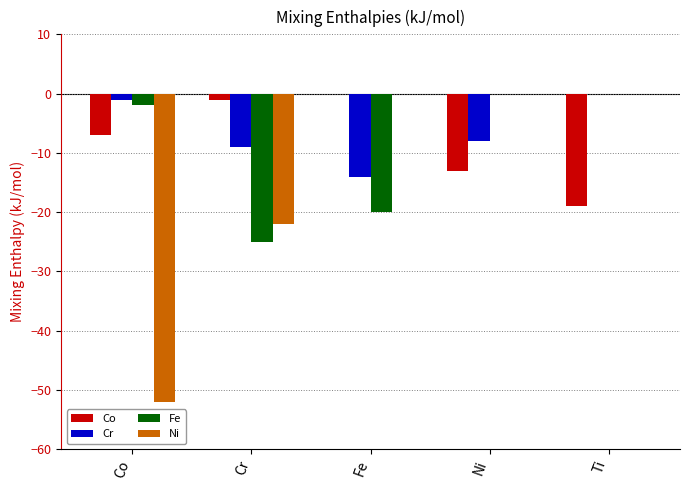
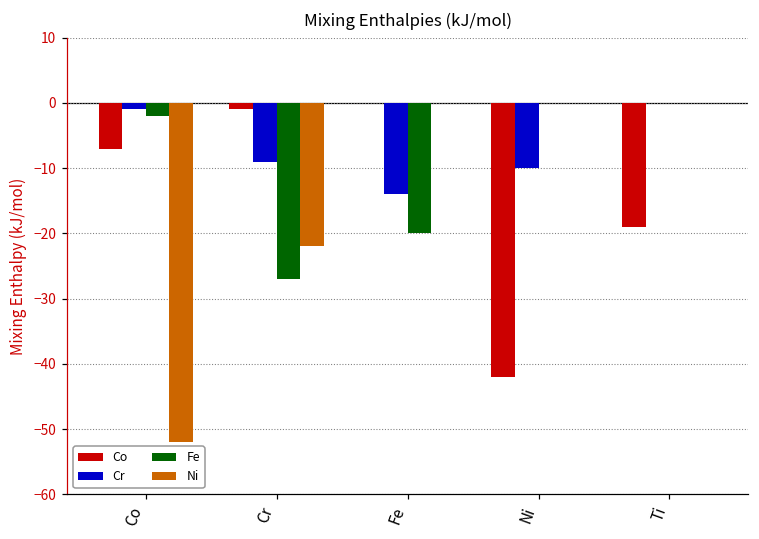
  {
    "Co": {
      "Co": -7,
      "Cr": -1,
      "Fe": 0,
-     "Ni": -13,
+     "Ni": -42,
      "Ti": -19
    },
    "Cr": {
      "Co": -1,
      "Cr": -9,
      "Fe": -14,
-     "Ni": -8,
+     "Ni": -10,
      "Ti": 0
    },
    "Fe": {
      "Co": -2,
-     "Cr": -25,
+     "Cr": -27,
      "Fe": -20,
      "Ni": 0,
      "Ti": 0
    },
    "Ni": {
      "Co": -52,
      "Cr": -22,
      "Fe": 0,
      "Ni": 0,
      "Ti": 0
    }
  }
